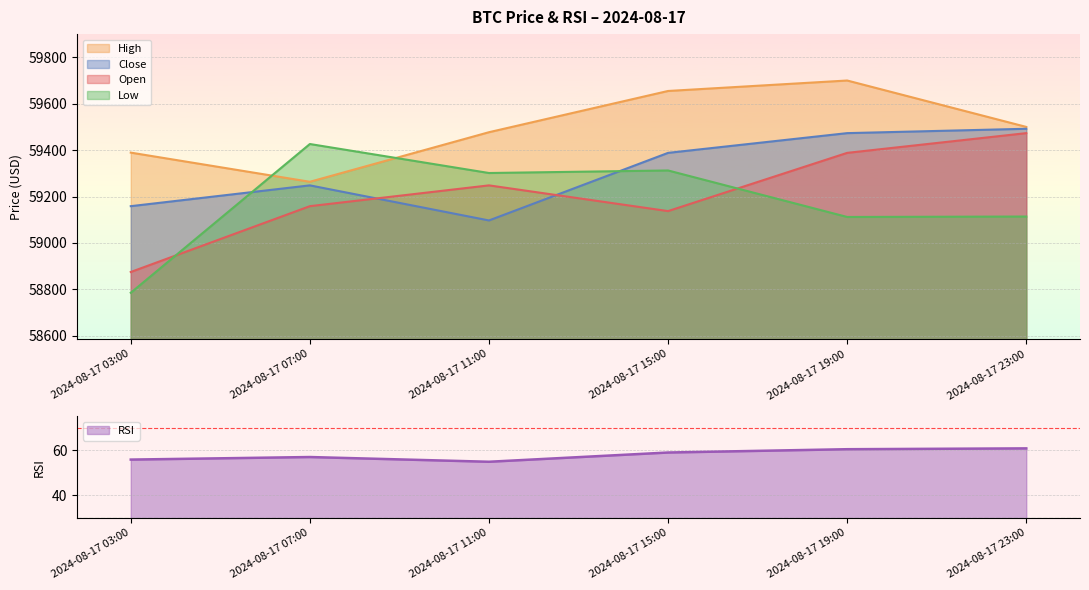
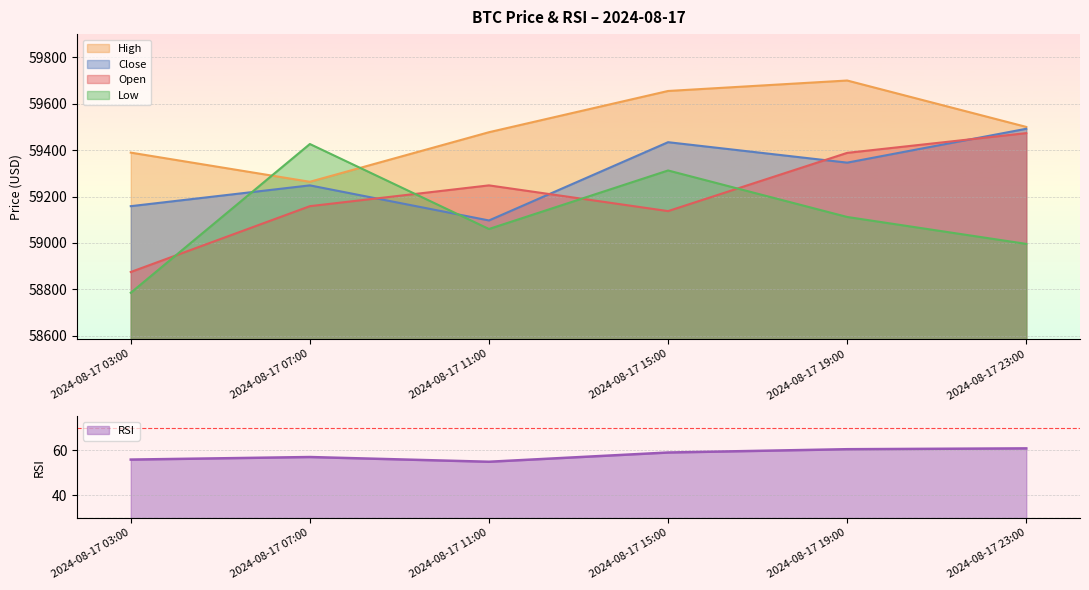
  {
    "BTC Price & RSI – 2024-08-17": {
      "Close": {
        "2024-08-17 03:00": 59160,
        "2024-08-17 07:00": 59250,
        "2024-08-17 11:00": 59100,
-       "2024-08-17 15:00": 59390,
-       "2024-08-17 19:00": 59470
+       "2024-08-17 15:00": 59430,
+       "2024-08-17 19:00": 59350
      },
      "Low": {
        "2024-08-17 03:00": 58790,
        "2024-08-17 07:00": 59430,
-       "2024-08-17 11:00": 59300,
+       "2024-08-17 11:00": 59060,
        "2024-08-17 15:00": 59310,
        "2024-08-17 19:00": 59110,
-       "2024-08-17 23:00": 59110
+       "2024-08-17 23:00": 59000
      }
    }
  }
